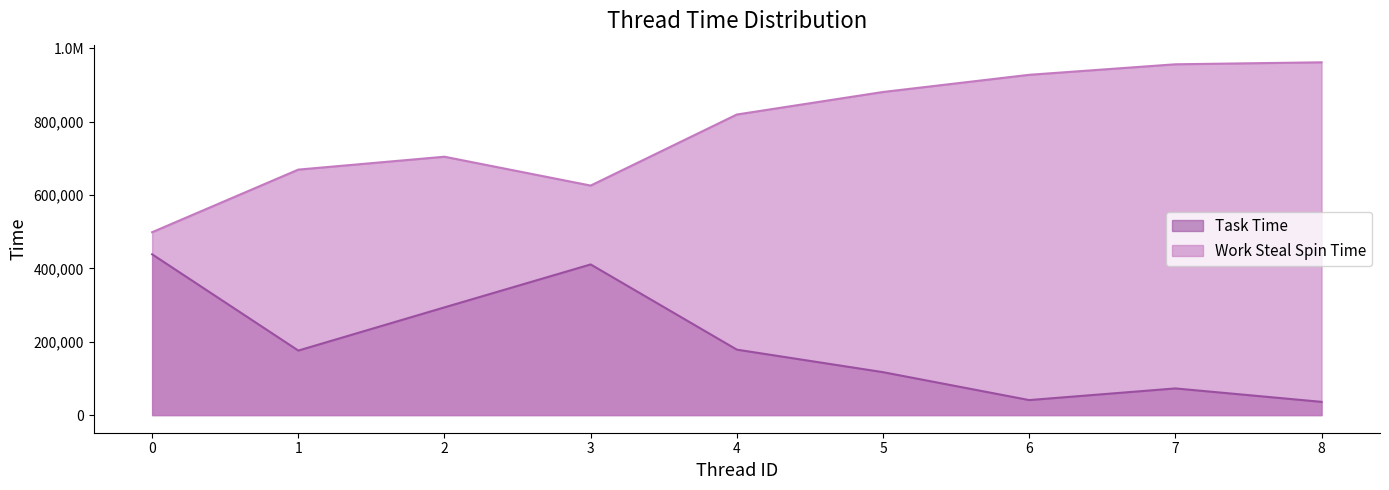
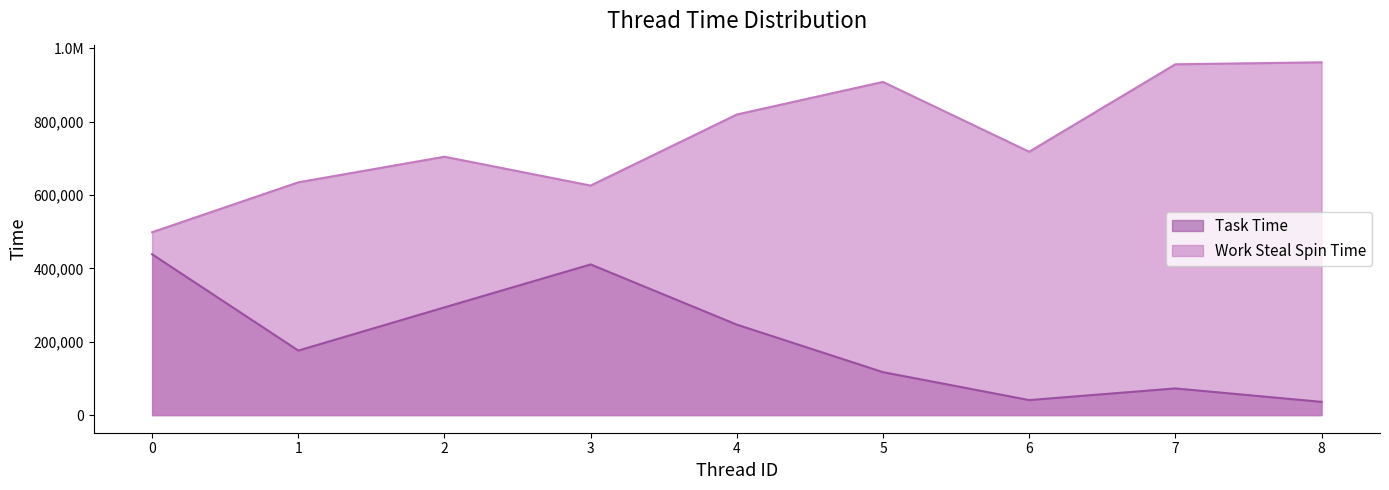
  {
    "Task Time": {
      "0": "440,000",
      "1": "180,000",
      "2": "290,000",
      "3": "410,000",
-     "4": "180,000",
+     "4": "250,000",
      "5": "120,000",
      "6": "40,000",
      "7": "70,000",
      "8": "40,000"
    },
    "Work Steal Spin Time": {
      "0": "500,000",
-     "1": "670,000",
+     "1": "630,000",
      "2": "700,000",
      "3": "630,000",
      "4": "820,000",
-     "5": "880,000",
-     "6": "930,000",
+     "5": "910,000",
+     "6": "720,000",
      "7": "960,000",
      "8": "960,000"
    }
  }
